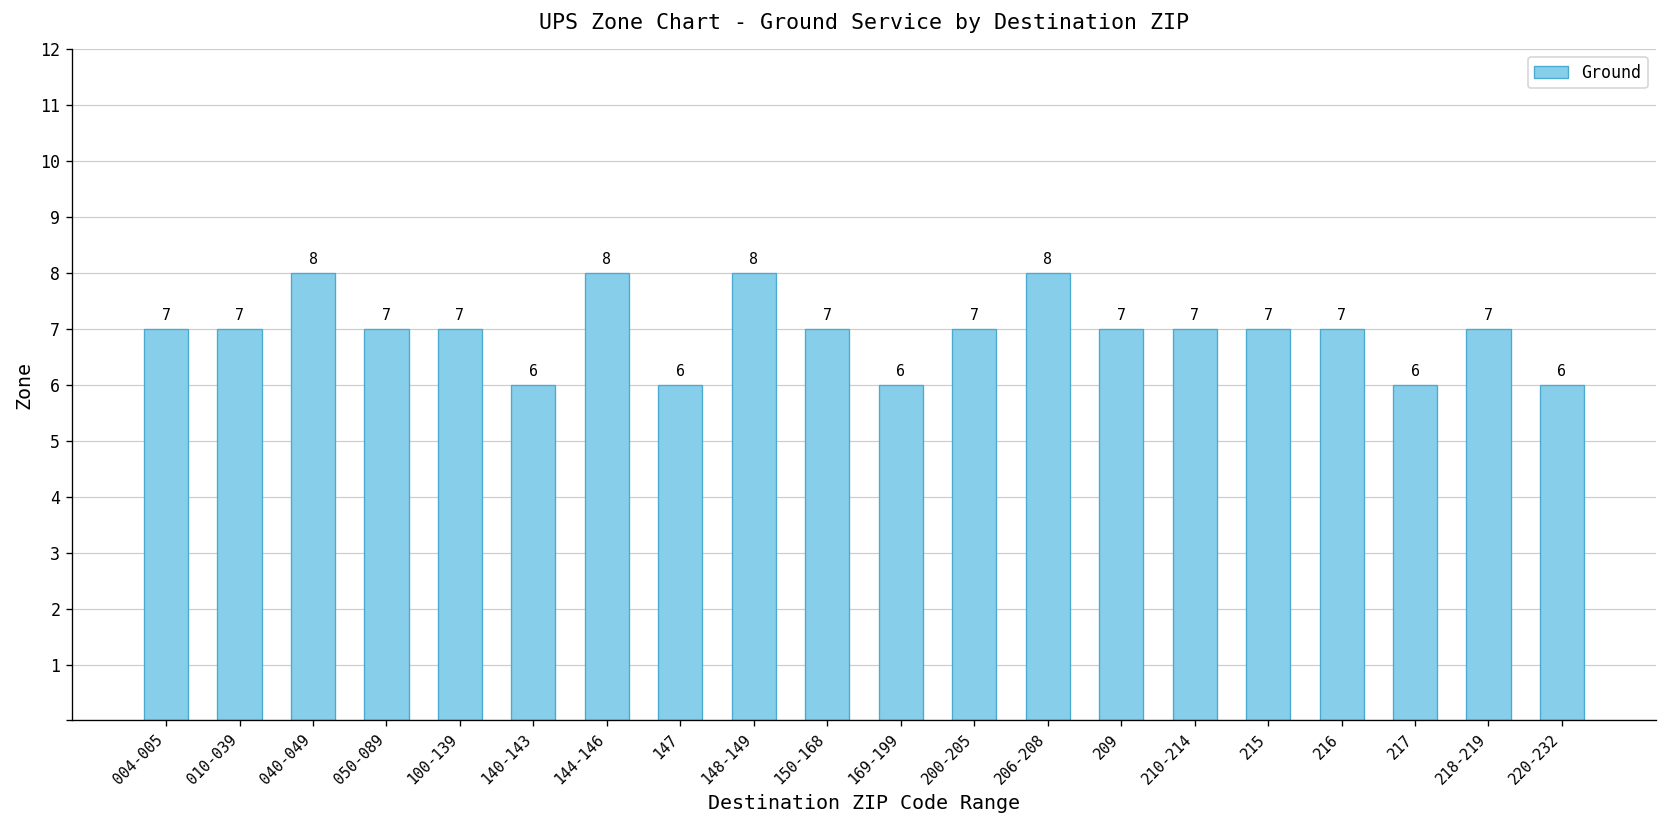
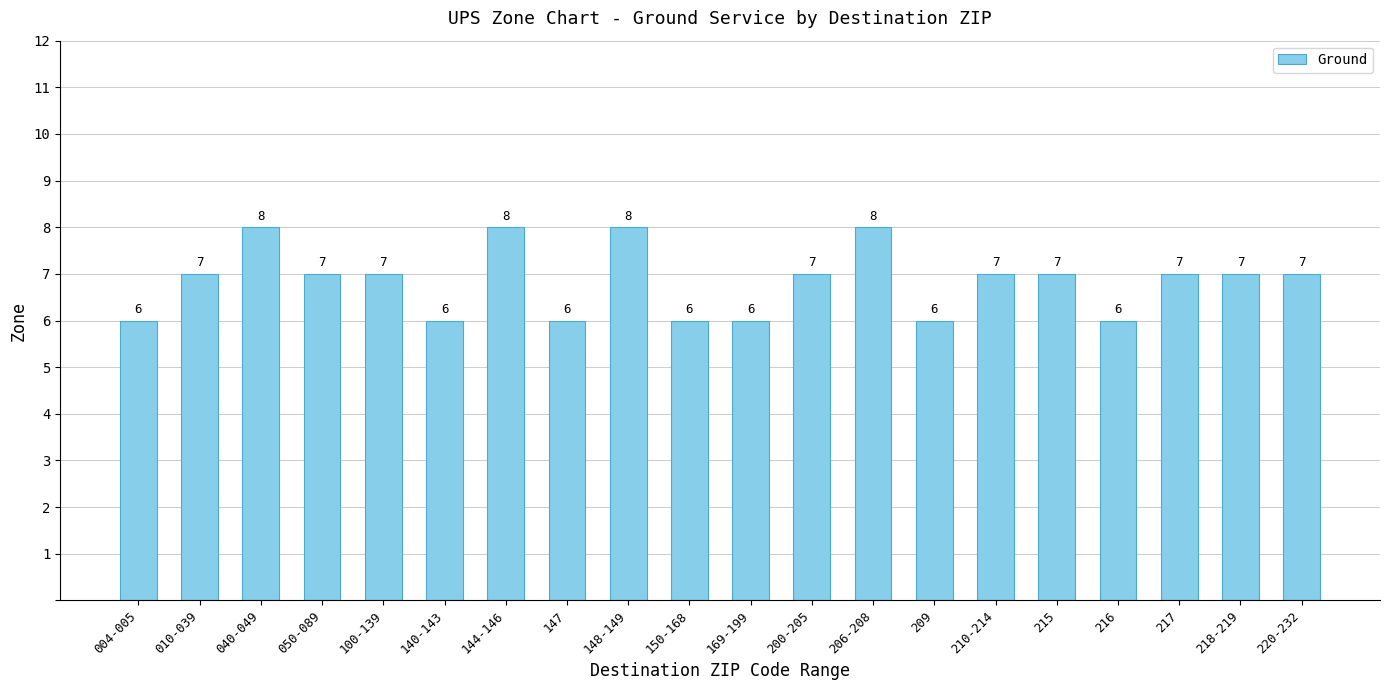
  {
-   "004-005": 7,
+   "004-005": 6,
    "010-039": 7,
    "040-049": 8,
    "050-089": 7,
    "100-139": 7,
    "140-143": 6,
    "144-146": 8,
    "147": 6,
    "148-149": 8,
-   "150-168": 7,
+   "150-168": 6,
    "169-199": 6,
    "200-205": 7,
    "206-208": 8,
-   "209": 7,
+   "209": 6,
    "210-214": 7,
    "215": 7,
-   "216": 7,
-   "217": 6,
+   "216": 6,
+   "217": 7,
    "218-219": 7,
-   "220-232": 6
+   "220-232": 7
  }
